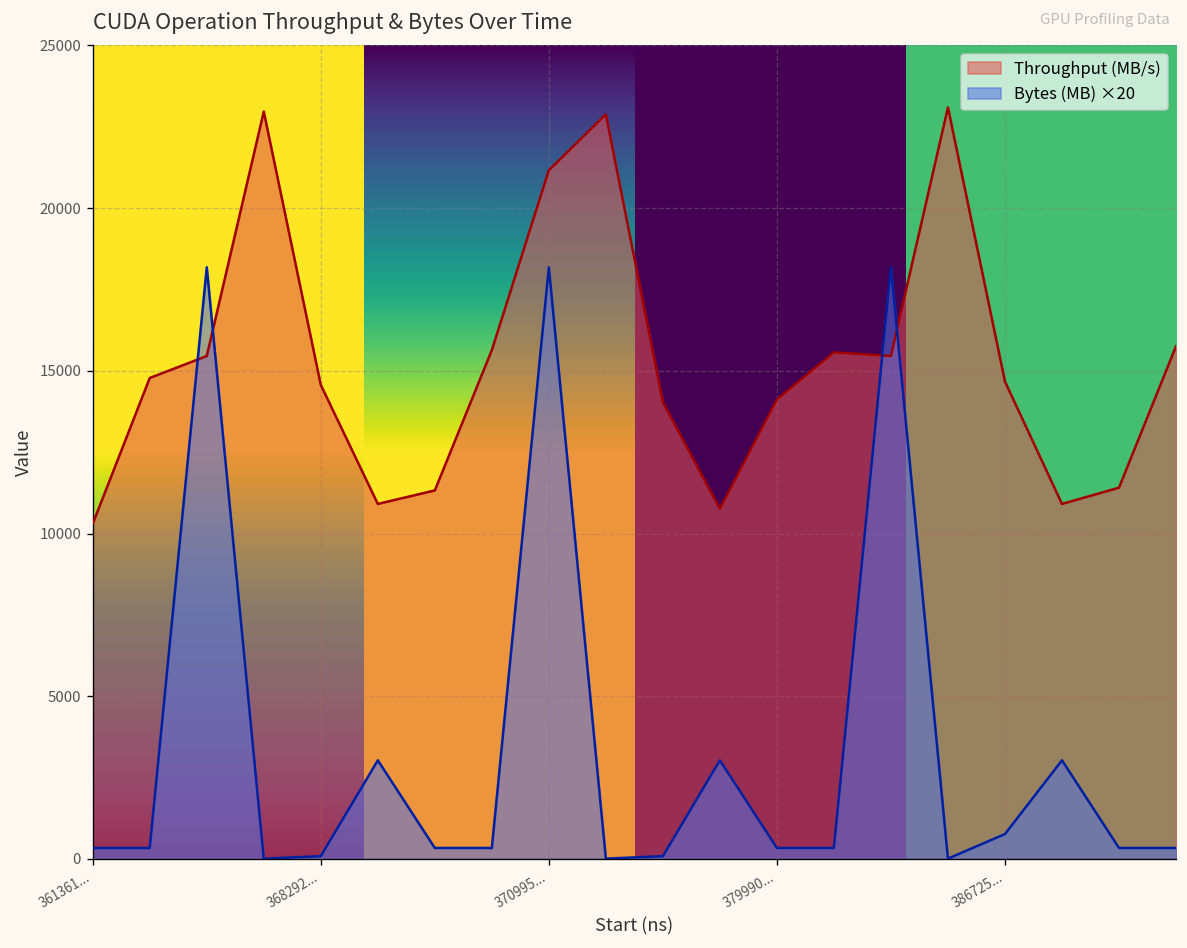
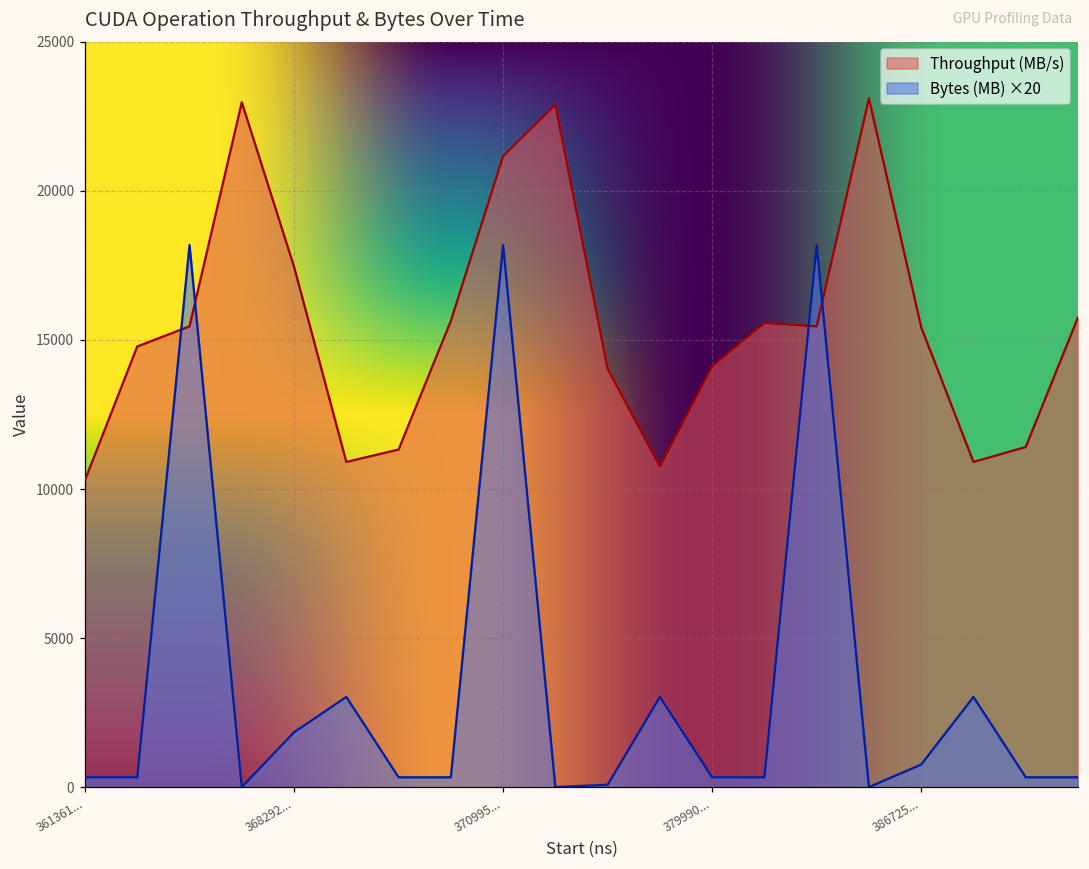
  {
    "Throughput (MB/s)": {
      "361361...": 10300,
-     "368292...": 14600,
+     "368292...": 17500,
      "370995...": 21200,
      "379990...": 14100,
-     "386725...": 14700
+     "386725...": 15400
    },
    "Bytes (MB) ×20": {
      "361361...": 300,
-     "368292...": 100,
+     "368292...": 1800,
      "370995...": 18200,
      "379990...": 300,
      "386725...": 800
    }
  }
